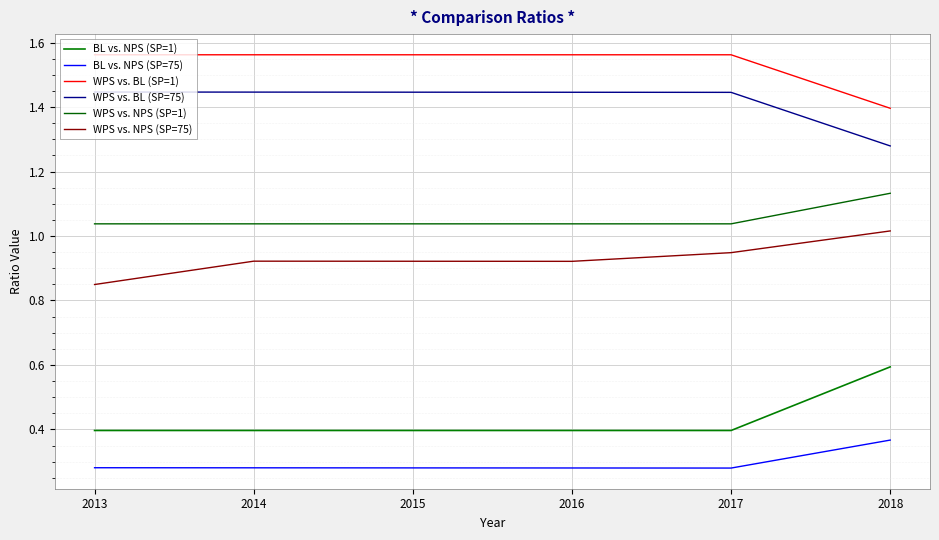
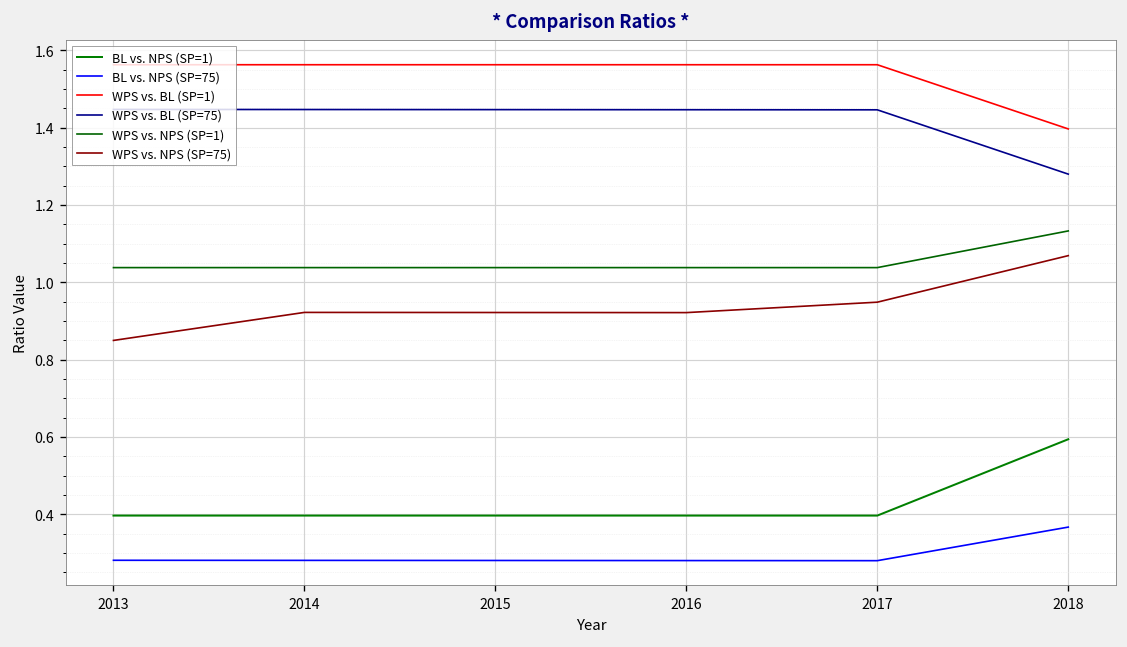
  {
    "BL vs. NPS (SP=75)": {
      "2013": 0.28,
      "2014": 0.28,
      "2015": 0.28,
      "2016": 0.28,
      "2017": 0.28,
      "2018": 0.37
    },
    "WPS vs. BL (SP=1)": {
      "2014": 1.56,
      "2015": 1.56,
      "2016": 1.56,
      "2017": 1.56,
      "2018": 1.40
    },
    "WPS vs. BL (SP=75)": {
      "2014": 1.45,
      "2015": 1.45,
      "2016": 1.45,
      "2017": 1.45,
      "2018": 1.28
    },
    "WPS vs. NPS (SP=75)": {
      "2013": 0.85,
      "2014": 0.92,
      "2015": 0.92,
      "2016": 0.92,
      "2017": 0.95,
-     "2018": 1.02
+     "2018": 1.07
    }
  }
